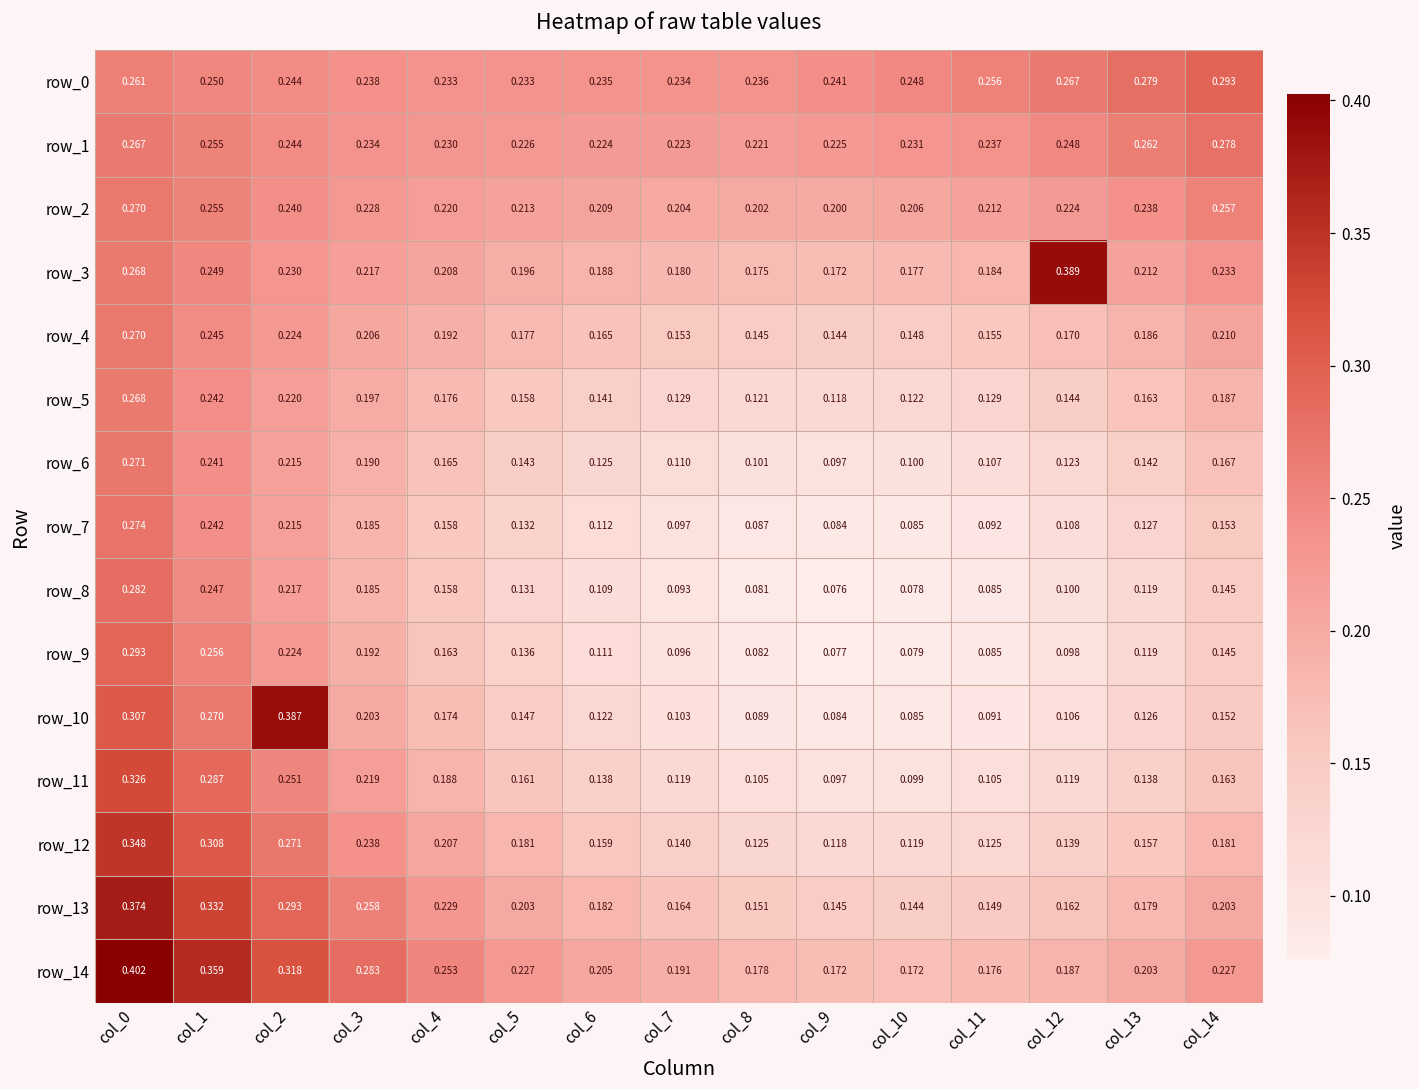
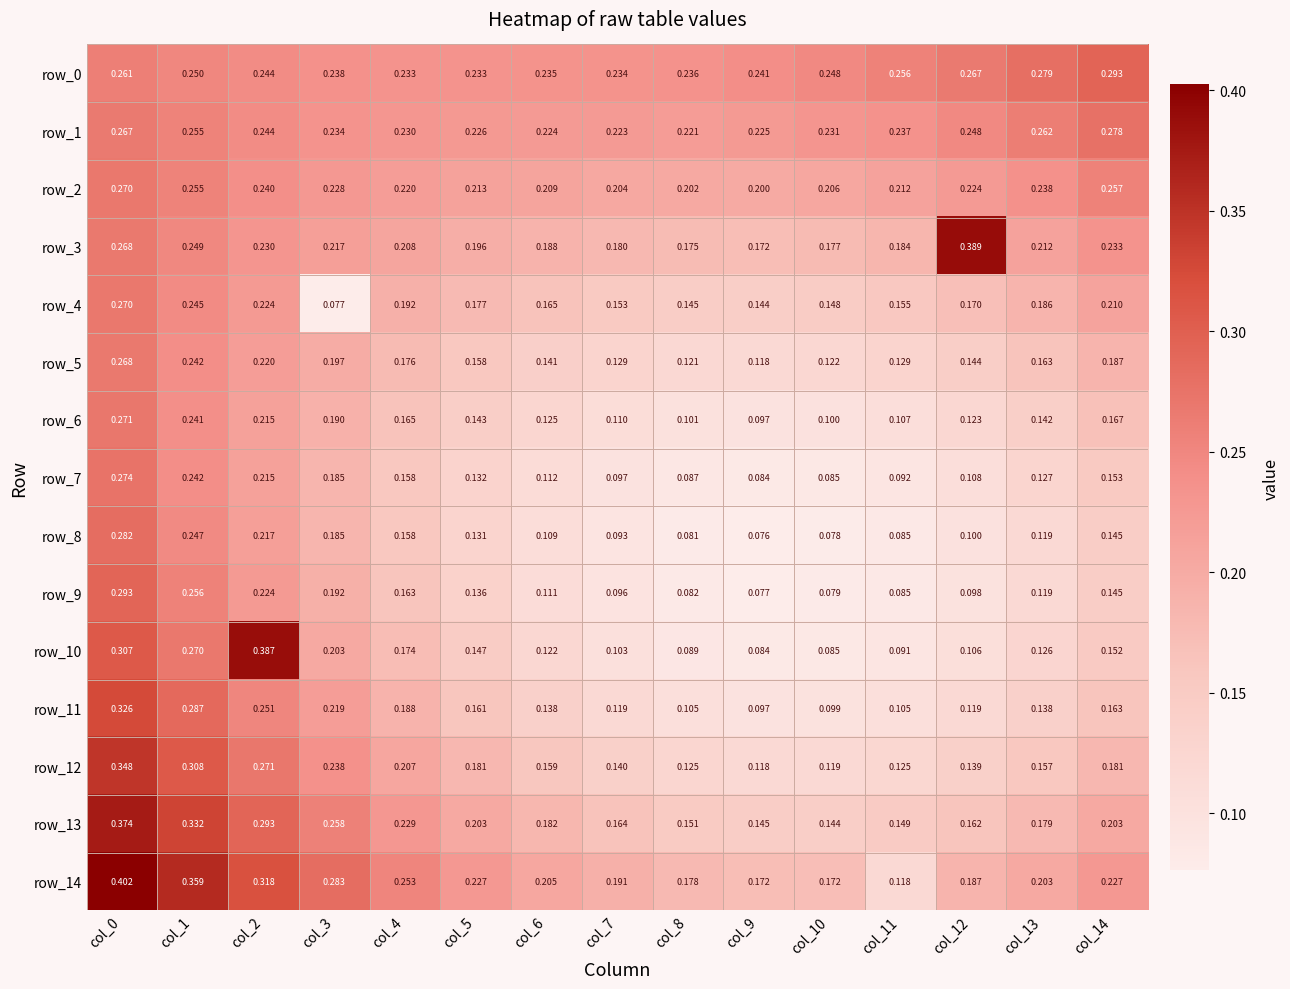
  {
    "row_4": {
      "col_0": 0.270,
      "col_1": 0.245,
      "col_2": 0.224,
-     "col_3": 0.206,
+     "col_3": 0.077,
      "col_4": 0.192,
      "col_5": 0.177,
      "col_6": 0.165,
      "col_7": 0.153,
      "col_8": 0.145,
      "col_9": 0.144,
      "col_10": 0.148,
      "col_11": 0.155,
      "col_12": 0.170,
      "col_13": 0.186,
      "col_14": 0.210
    },
    "row_14": {
      "col_0": 0.402,
      "col_1": 0.359,
      "col_2": 0.318,
      "col_3": 0.283,
      "col_4": 0.253,
      "col_5": 0.227,
      "col_6": 0.205,
      "col_7": 0.191,
      "col_8": 0.178,
      "col_9": 0.172,
      "col_10": 0.172,
-     "col_11": 0.176,
+     "col_11": 0.118,
      "col_12": 0.187,
      "col_13": 0.203,
      "col_14": 0.227
    }
  }
